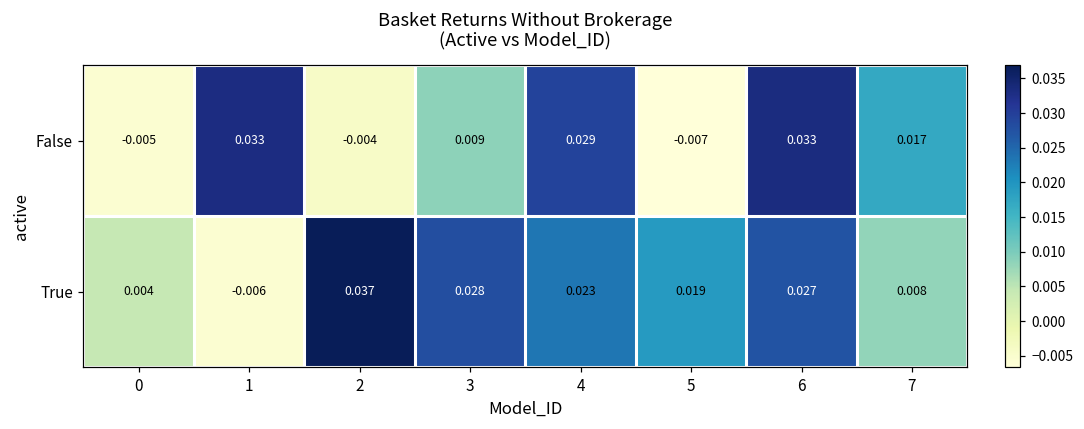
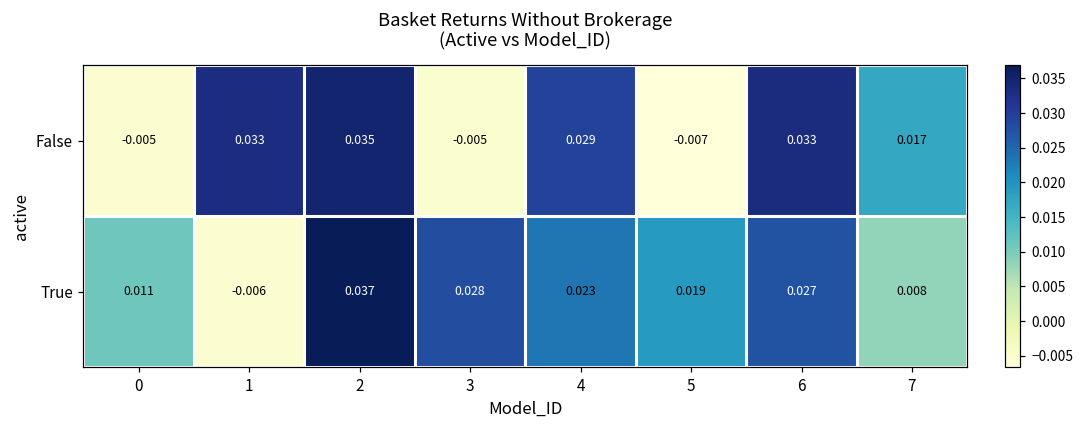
  {
    "False": {
      "0": -0.005,
      "1": 0.033,
-     "2": -0.004,
-     "3": 0.009,
+     "2": 0.035,
+     "3": -0.005,
      "4": 0.029,
      "5": -0.007,
      "6": 0.033,
      "7": 0.017
    },
    "True": {
-     "0": 0.004,
+     "0": 0.011,
      "1": -0.006,
      "2": 0.037,
      "3": 0.028,
      "4": 0.023,
      "5": 0.019,
      "6": 0.027,
      "7": 0.008
    }
  }
